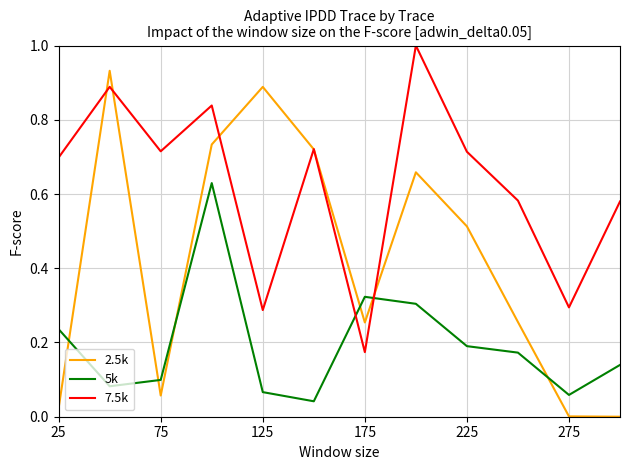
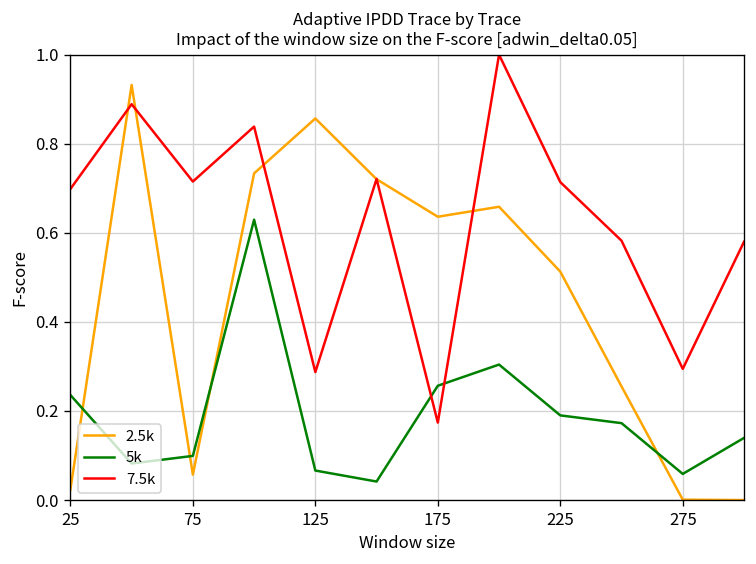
  {
    "2.5k": {
      "25": 0.02,
      "75": 0.06,
-     "125": 0.89,
-     "175": 0.25,
+     "125": 0.86,
+     "175": 0.64,
      "225": 0.51,
      "275": 0.00
    },
    "5k": {
      "25": 0.24,
      "75": 0.10,
      "125": 0.07,
-     "175": 0.32,
+     "175": 0.26,
      "225": 0.19,
      "275": 0.06
    },
    "7.5k": {
      "25": 0.70,
      "75": 0.72,
      "125": 0.29,
      "175": 0.17,
      "225": 0.71,
      "275": 0.29
    }
  }
